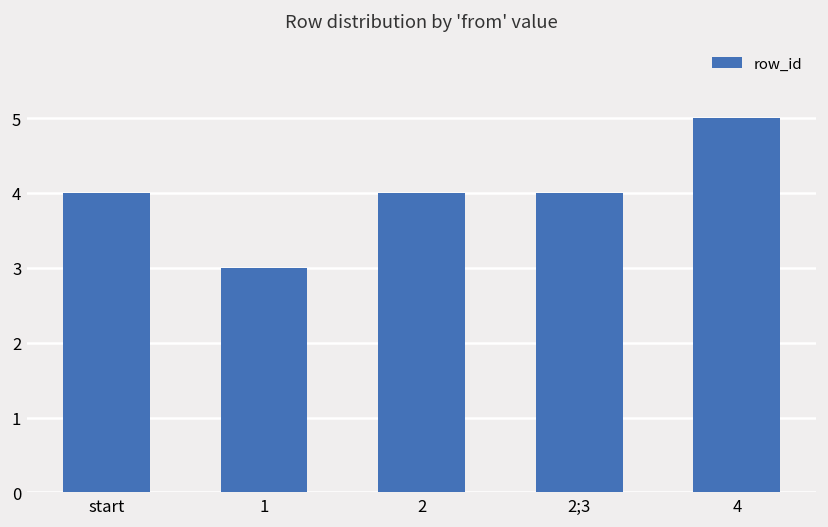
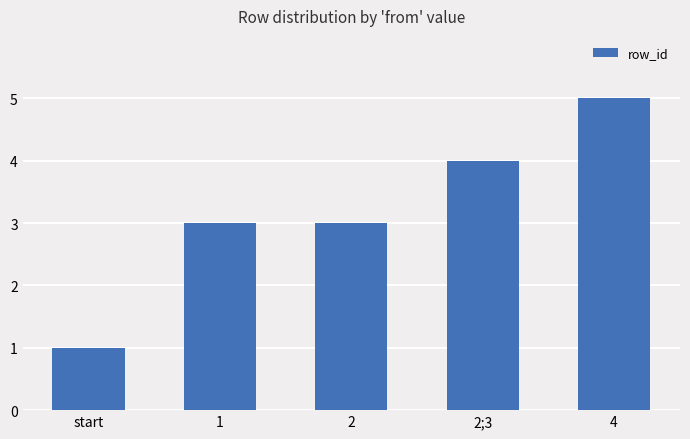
  {
-   "start": 4,
+   "start": 1,
    "1": 3,
-   "2": 4,
+   "2": 3,
    "2;3": 4,
    "4": 5
  }
